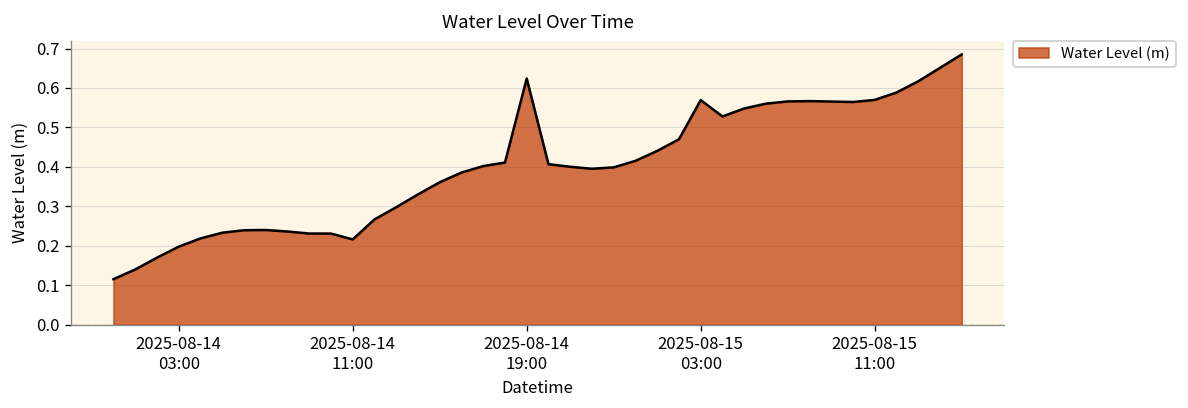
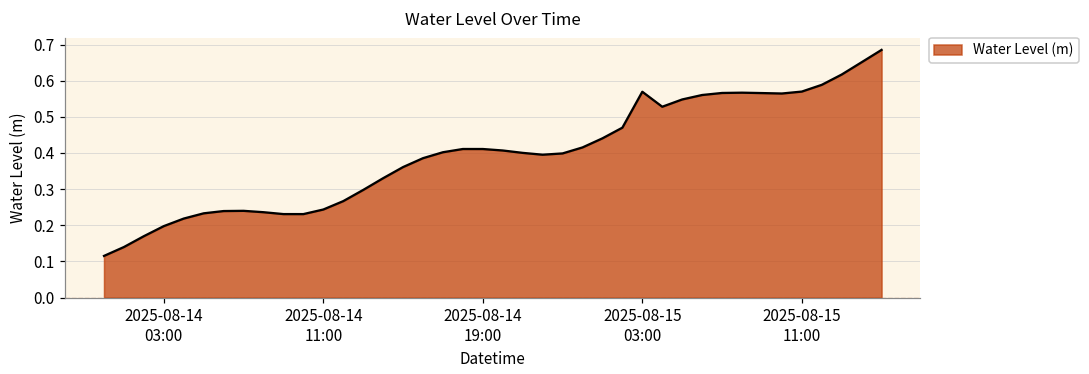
  {
    "2025-08-14 03:00": 0.20,
-   "2025-08-14 11:00": 0.22,
-   "2025-08-14 19:00": 0.62,
+   "2025-08-14 11:00": 0.24,
+   "2025-08-14 19:00": 0.41,
    "2025-08-15 03:00": 0.57,
    "2025-08-15 11:00": 0.57
  }
